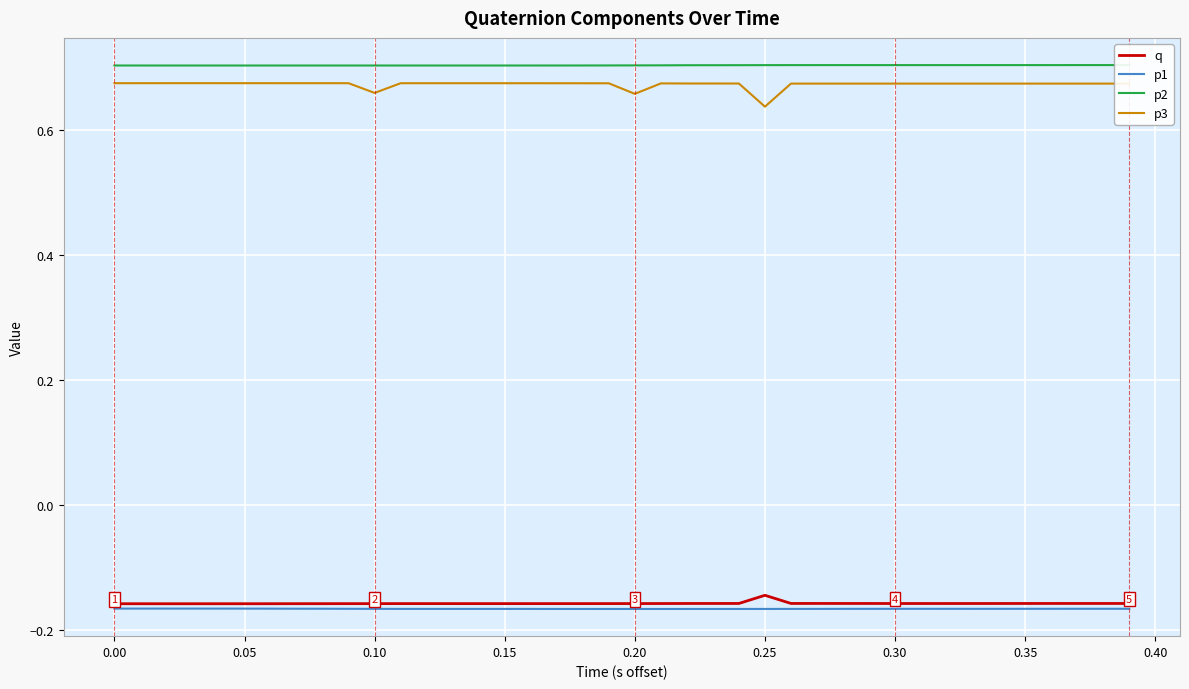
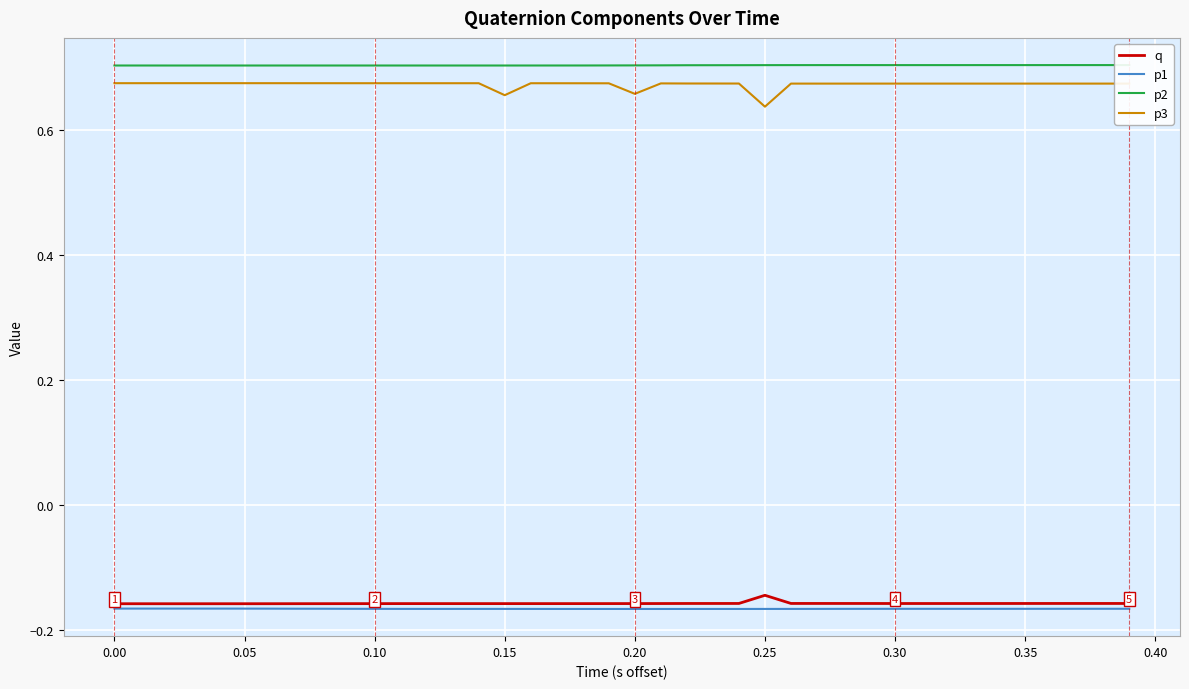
  {
    "q": {
      "0.05": -0.16,
      "0.15": -0.16,
      "0.25": -0.14,
      "0.35": -0.16
    },
    "p1": {
      "0.00": -0.17,
      "0.05": -0.17,
      "0.10": -0.17,
      "0.15": -0.17,
      "0.20": -0.17,
      "0.25": -0.17,
      "0.30": -0.17,
      "0.35": -0.17
    },
    "p2": {
      "0.00": 0.70,
      "0.05": 0.70,
      "0.10": 0.70,
      "0.15": 0.70,
      "0.20": 0.70,
      "0.25": 0.70,
      "0.30": 0.70,
      "0.35": 0.70
    },
    "p3": {
      "0.00": 0.67,
      "0.05": 0.67,
-     "0.10": 0.66,
-     "0.15": 0.67,
+     "0.10": 0.67,
+     "0.15": 0.65,
      "0.20": 0.66,
      "0.25": 0.64,
      "0.30": 0.67,
      "0.35": 0.67
    }
  }
